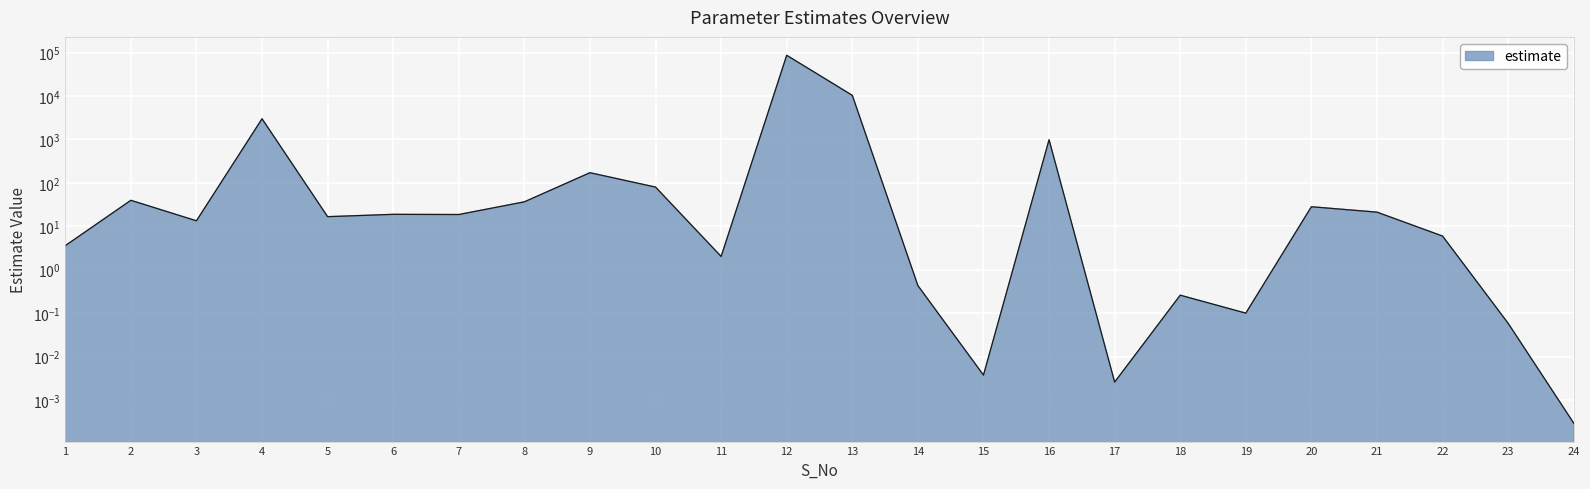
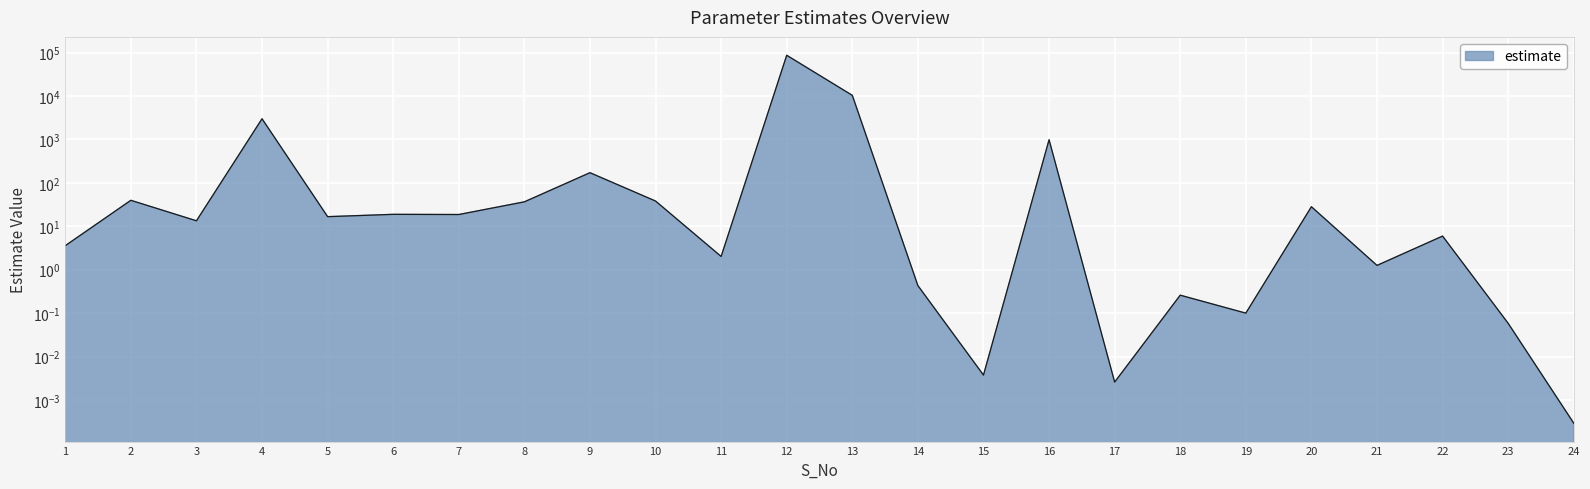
  {
    "1": 4,
    "2": 40,
    "3": 13,
    "4": 3000,
    "5": 17,
    "6": 20,
    "7": 19,
    "8": 40,
    "9": 170,
-   "10": 80,
+   "10": 40,
    "11": 2,
    "12": 90000,
    "13": 10000,
    "14": 0.4,
    "15": 0.004,
    "16": 1000,
    "17": 0.003,
    "18": 0.3,
    "19": 0.1,
    "20": 30,
-   "21": 20,
+   "21": 1.3,
    "22": 6,
    "23": 0.06,
    "24": 0.0003
  }
